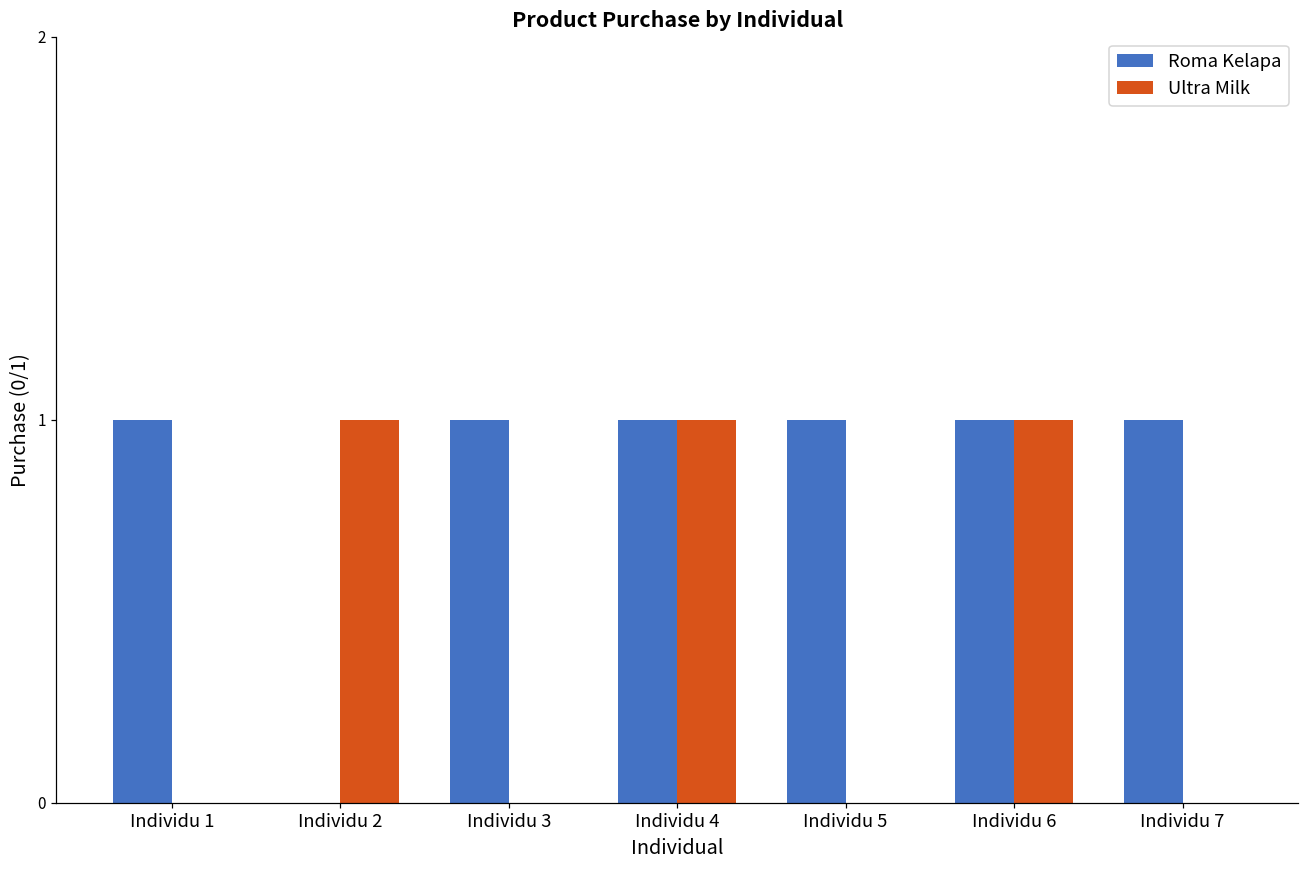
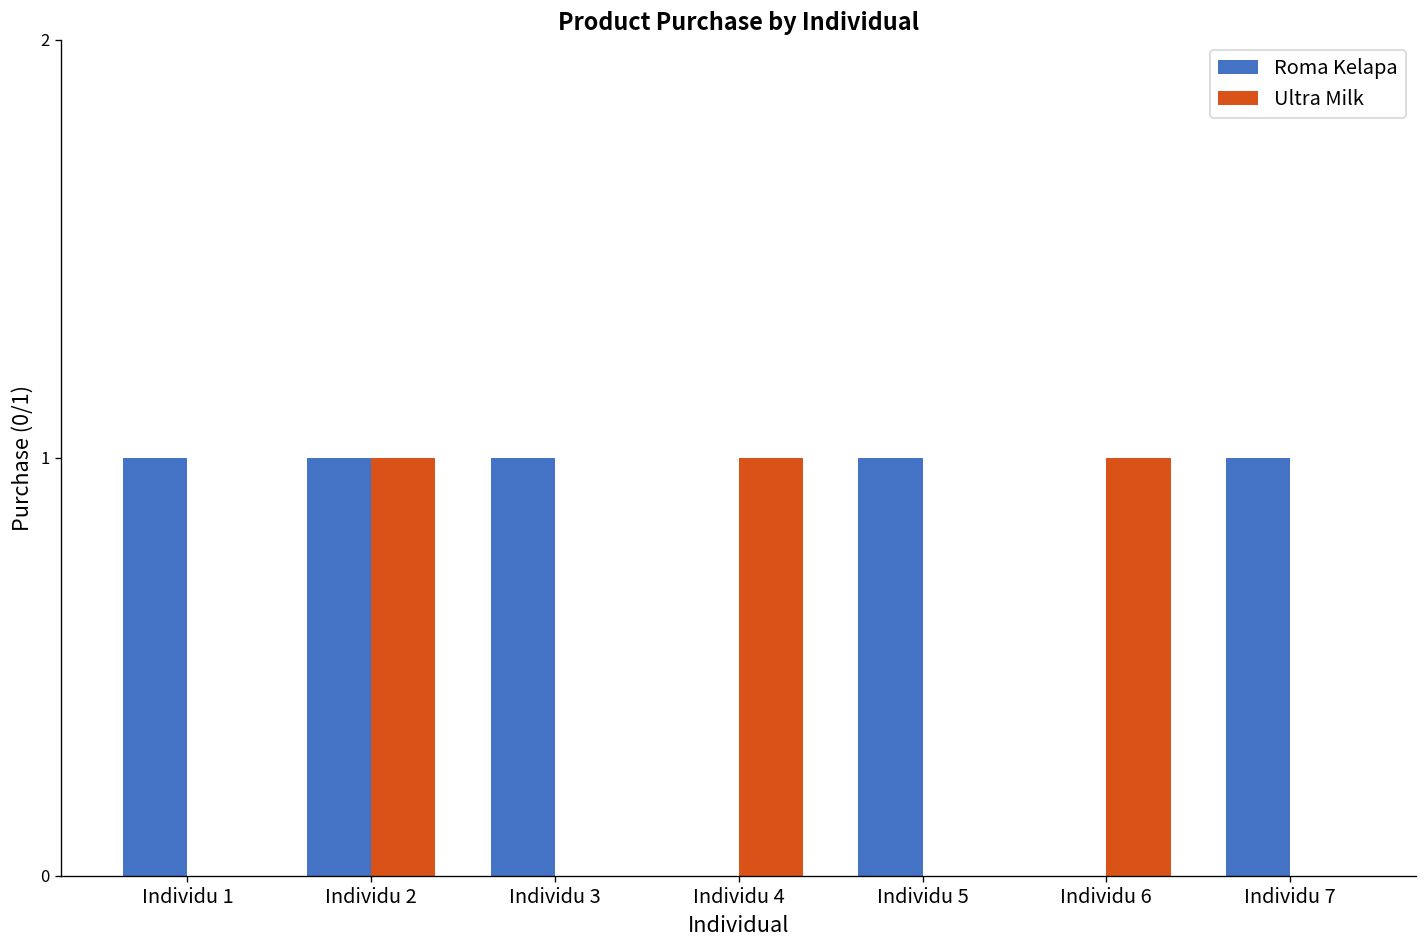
  {
    "Roma Kelapa": {
      "Individu 1": 1,
-     "Individu 2": 0,
+     "Individu 2": 1,
      "Individu 3": 1,
-     "Individu 4": 1,
+     "Individu 4": 0,
      "Individu 5": 1,
-     "Individu 6": 1,
+     "Individu 6": 0,
      "Individu 7": 1
    },
    "Ultra Milk": {
      "Individu 1": 0,
      "Individu 2": 1,
      "Individu 3": 0,
      "Individu 4": 1,
      "Individu 5": 0,
      "Individu 6": 1,
      "Individu 7": 0
    }
  }
